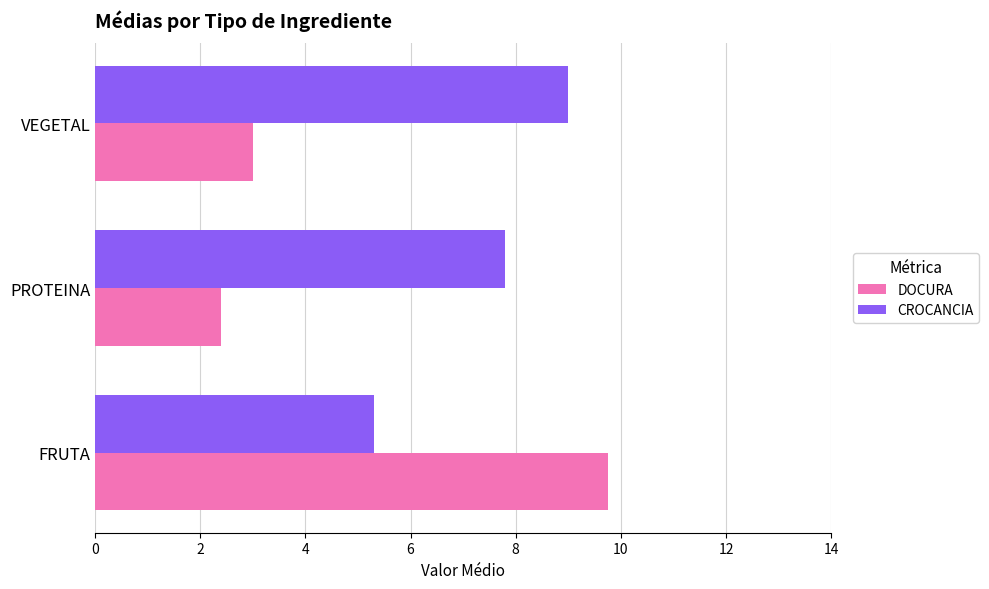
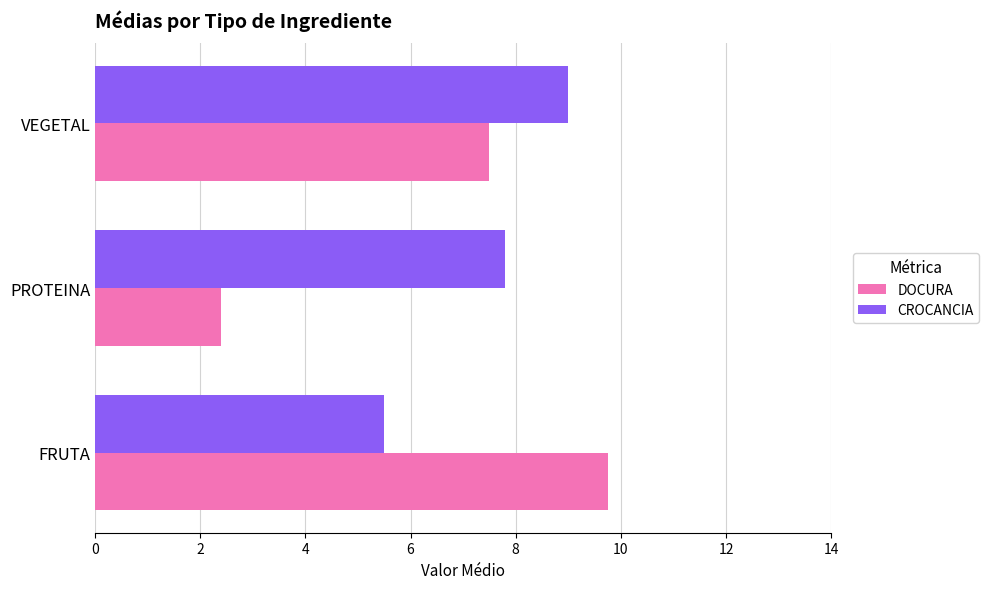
  {
    "DOCURA": {
-     "VEGETAL": 3.0,
+     "VEGETAL": 7.5,
      "PROTEINA": 2.4,
      "FRUTA": 9.8
    },
    "CROCANCIA": {
      "VEGETAL": 9.0,
      "PROTEINA": 7.8,
-     "FRUTA": 5.3
+     "FRUTA": 5.5
    }
  }
